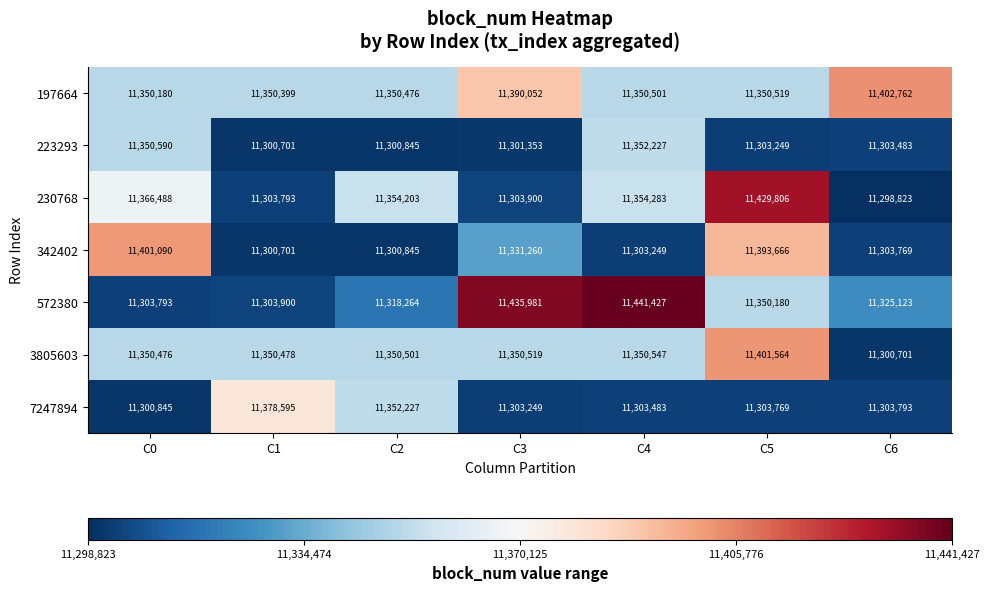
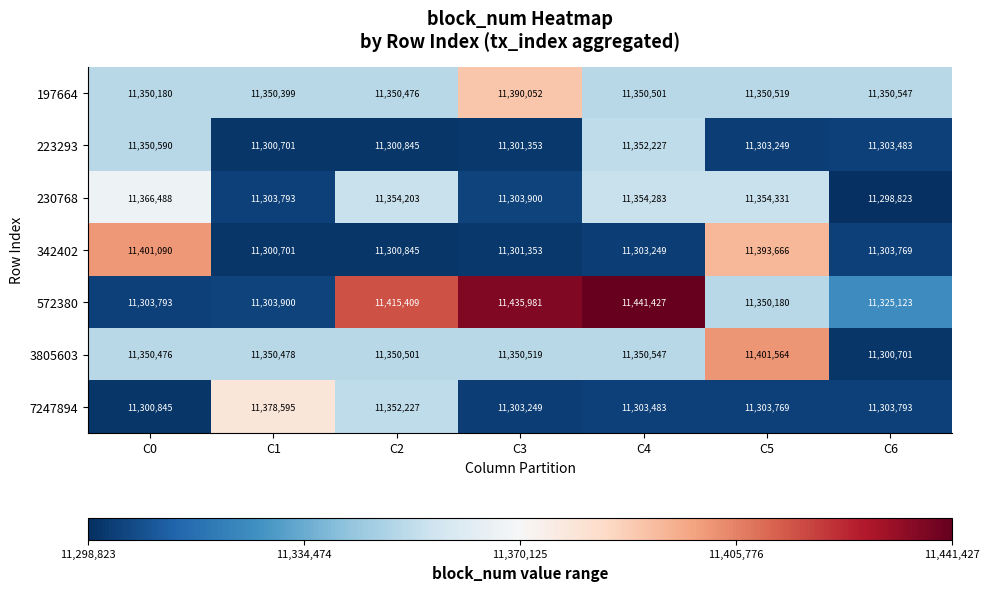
  {
    "197664": {
      "C0": "11,350,180",
      "C1": "11,350,399",
      "C2": "11,350,476",
      "C3": "11,390,052",
      "C4": "11,350,501",
      "C5": "11,350,519",
-     "C6": "11,402,762"
+     "C6": "11,350,547"
    },
    "223293": {
      "C0": "11,350,590",
      "C1": "11,300,701",
      "C2": "11,300,845",
      "C3": "11,301,353",
      "C4": "11,352,227",
      "C5": "11,303,249",
      "C6": "11,303,483"
    },
    "230768": {
      "C0": "11,366,488",
      "C1": "11,303,793",
      "C2": "11,354,203",
      "C3": "11,303,900",
      "C4": "11,354,283",
-     "C5": "11,429,806",
+     "C5": "11,354,331",
      "C6": "11,298,823"
    },
    "342402": {
      "C0": "11,401,090",
      "C1": "11,300,701",
      "C2": "11,300,845",
-     "C3": "11,331,260",
+     "C3": "11,301,353",
      "C4": "11,303,249",
      "C5": "11,393,666",
      "C6": "11,303,769"
    },
    "572380": {
      "C0": "11,303,793",
      "C1": "11,303,900",
-     "C2": "11,318,264",
+     "C2": "11,415,409",
      "C3": "11,435,981",
      "C4": "11,441,427",
      "C5": "11,350,180",
      "C6": "11,325,123"
    },
    "3805603": {
      "C0": "11,350,476",
      "C1": "11,350,478",
      "C2": "11,350,501",
      "C3": "11,350,519",
      "C4": "11,350,547",
      "C5": "11,401,564",
      "C6": "11,300,701"
    },
    "7247894": {
      "C0": "11,300,845",
      "C1": "11,378,595",
      "C2": "11,352,227",
      "C3": "11,303,249",
      "C4": "11,303,483",
      "C5": "11,303,769",
      "C6": "11,303,793"
    }
  }
